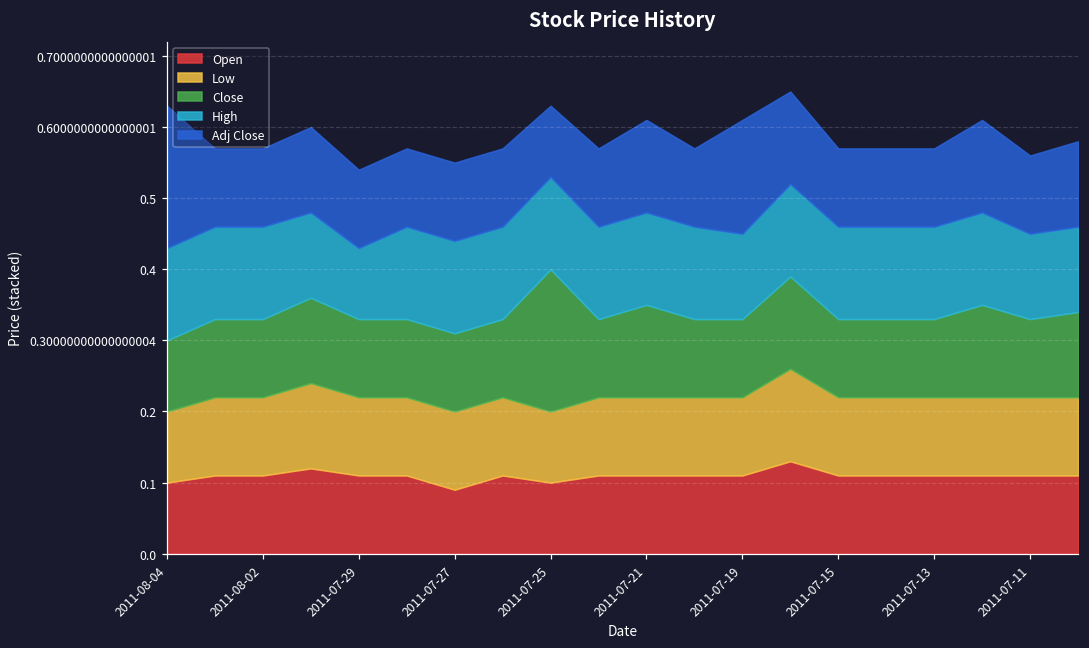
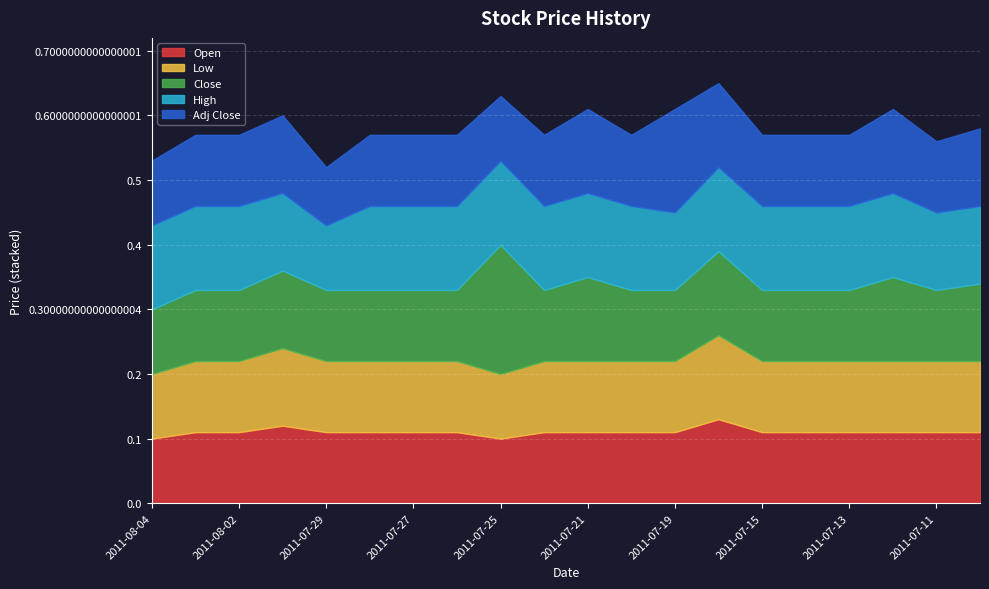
  {
    "Open": {
      "2011-08-04": 0.10,
      "2011-08-02": 0.11,
      "2011-07-29": 0.11,
-     "2011-07-27": 0.09,
+     "2011-07-27": 0.11,
      "2011-07-25": 0.10,
      "2011-07-21": 0.11,
      "2011-07-19": 0.11,
      "2011-07-15": 0.11,
      "2011-07-13": 0.11,
      "2011-07-11": 0.11
    },
    "Low": {
      "2011-08-04": 0.10,
      "2011-08-02": 0.11,
      "2011-07-29": 0.11,
      "2011-07-27": 0.11,
      "2011-07-25": 0.10,
      "2011-07-21": 0.11,
      "2011-07-19": 0.11,
      "2011-07-15": 0.11,
      "2011-07-13": 0.11,
      "2011-07-11": 0.11
    },
    "Close": {
      "2011-08-04": 0.10,
      "2011-08-02": 0.11,
      "2011-07-29": 0.11,
      "2011-07-27": 0.11,
      "2011-07-25": 0.20,
      "2011-07-21": 0.13,
      "2011-07-19": 0.11,
      "2011-07-15": 0.11,
      "2011-07-13": 0.11,
      "2011-07-11": 0.11
    },
    "High": {
      "2011-08-04": 0.13,
      "2011-08-02": 0.13,
      "2011-07-29": 0.10,
      "2011-07-27": 0.13,
      "2011-07-25": 0.13,
      "2011-07-21": 0.13,
      "2011-07-19": 0.12,
      "2011-07-15": 0.13,
      "2011-07-13": 0.13,
      "2011-07-11": 0.12
    },
    "Adj Close": {
-     "2011-08-04": 0.2,
+     "2011-08-04": 0.1,
      "2011-08-02": 0.11,
-     "2011-07-29": 0.11,
+     "2011-07-29": 0.09,
      "2011-07-27": 0.11,
      "2011-07-25": 0.10,
      "2011-07-21": 0.13,
      "2011-07-19": 0.16,
      "2011-07-15": 0.11,
      "2011-07-13": 0.11,
      "2011-07-11": 0.11
    }
  }
